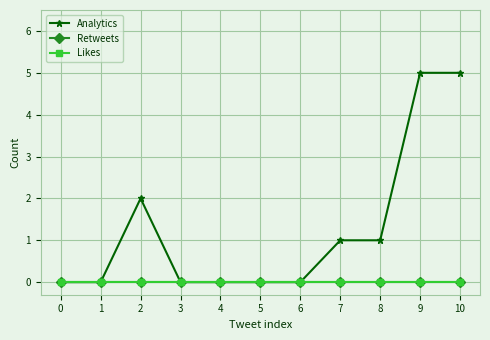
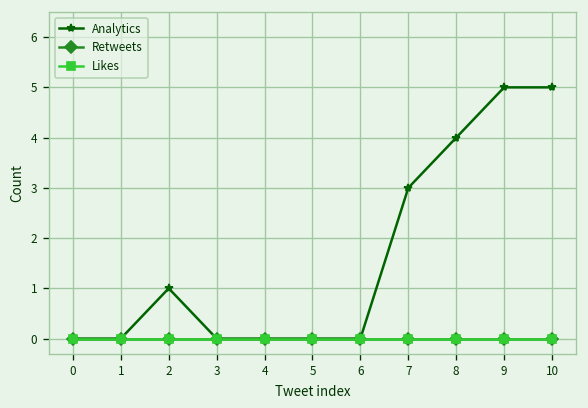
  {
    "Analytics": {
-     "2": 2,
-     "7": 1,
-     "8": 1,
+     "2": 1,
+     "7": 3,
+     "8": 4,
      "9": 5,
      "10": 5
    },
    "Likes": {
      "2": 0,
      "7": 0,
      "8": 0,
      "9": 0,
      "10": 0
    }
  }
